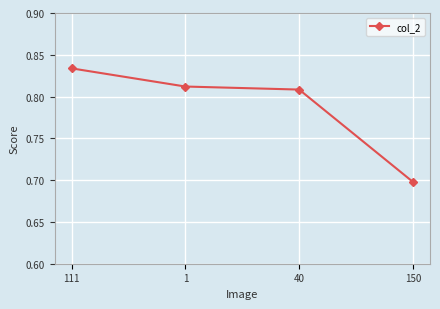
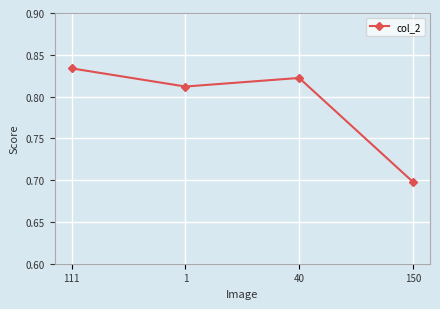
  {
    "111": 0.83,
    "1": 0.81,
-   "40": 0.81,
+   "40": 0.82,
    "150": 0.70
  }
